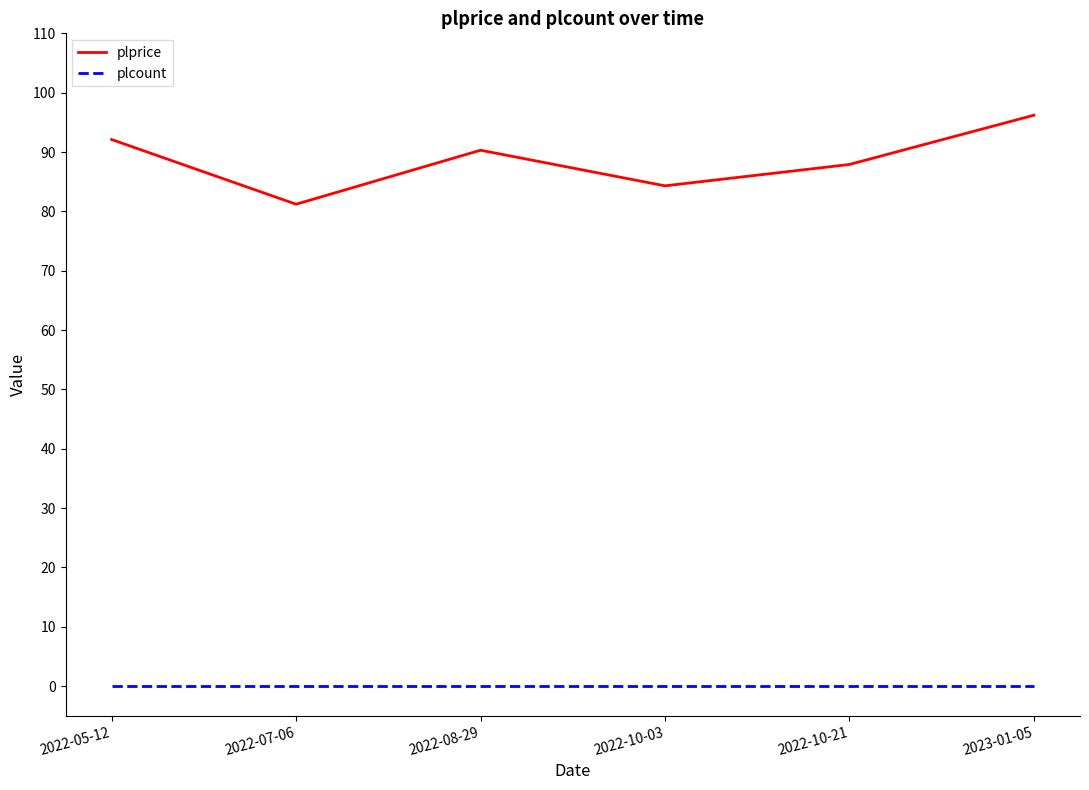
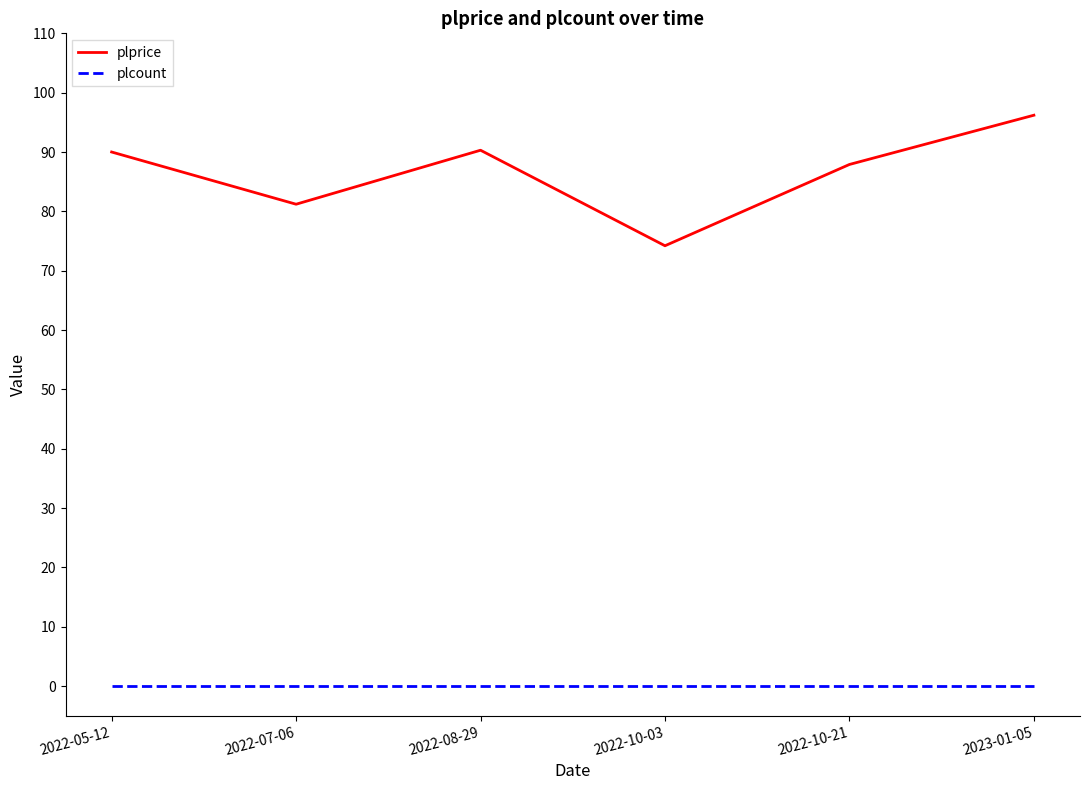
  {
    "plprice": {
-     "2022-05-12": 92,
+     "2022-05-12": 90,
      "2022-07-06": 81,
      "2022-08-29": 90,
-     "2022-10-03": 84,
+     "2022-10-03": 74,
      "2022-10-21": 88,
      "2023-01-05": 96
    },
    "plcount": {
      "2022-05-12": 0,
      "2022-07-06": 0,
      "2022-08-29": 0,
      "2022-10-03": 0,
      "2022-10-21": 0,
      "2023-01-05": 0
    }
  }
